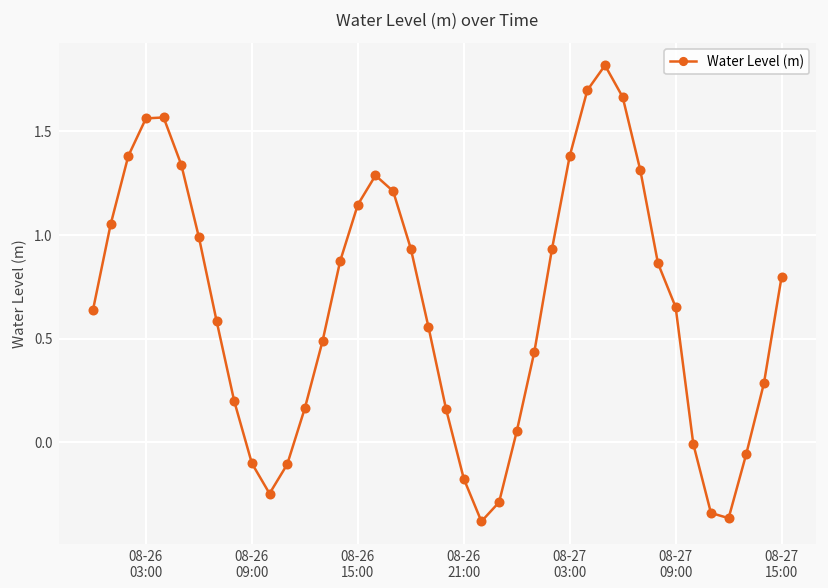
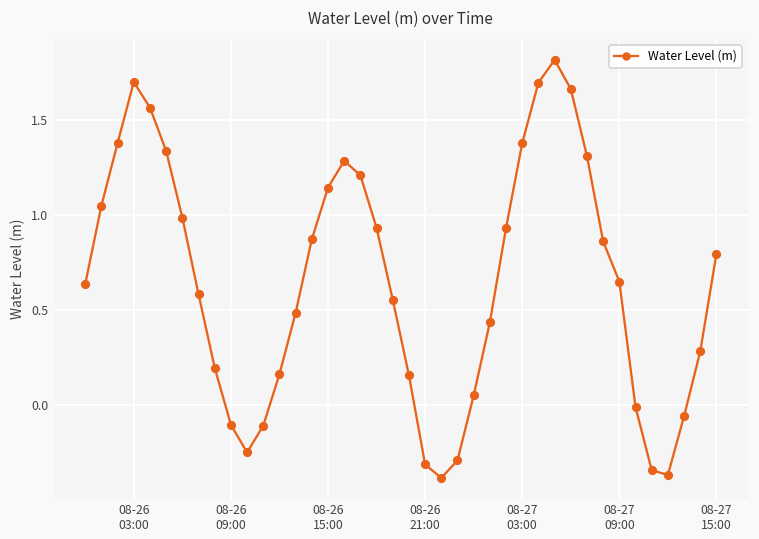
  {
-   "08-26 03:00": 1.56,
+   "08-26 03:00": 1.70,
    "08-26 09:00": -0.10,
    "08-26 15:00": 1.15,
-   "08-26 21:00": -0.18,
+   "08-26 21:00": -0.31,
    "08-27 03:00": 1.38,
    "08-27 09:00": 0.65,
    "08-27 15:00": 0.80
  }
